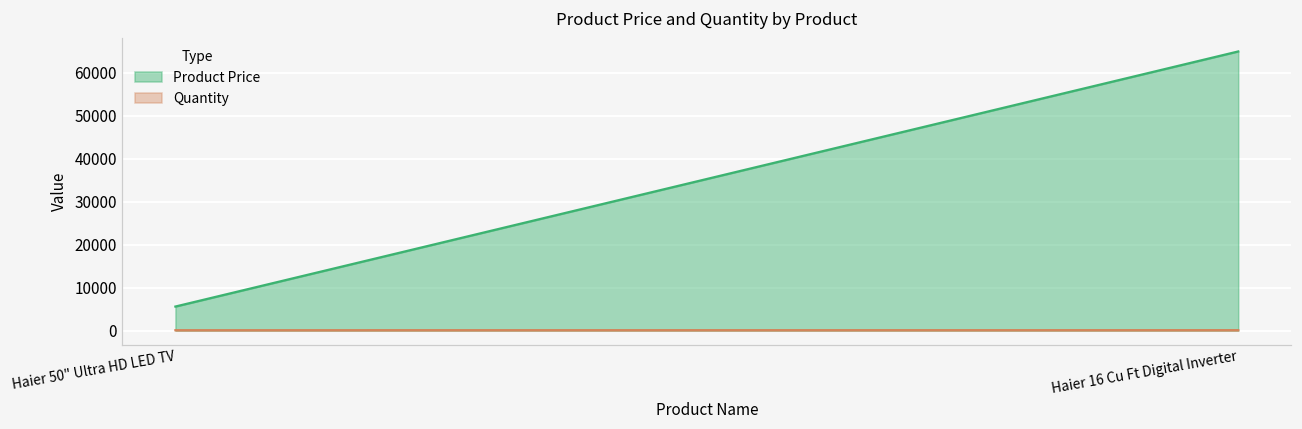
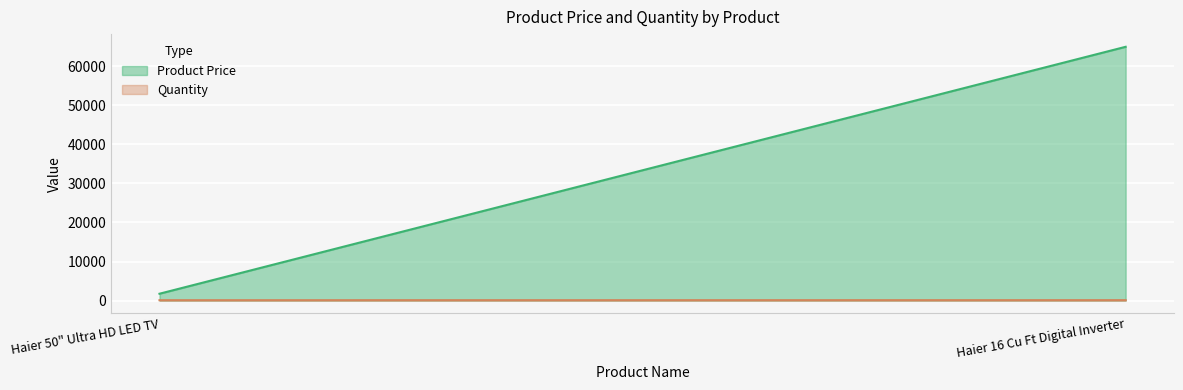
  {
    "Product Price": {
-     "Haier 50\" Ultra HD LED TV": 6000,
+     "Haier 50\" Ultra HD LED TV": 2000,
      "Haier 16 Cu Ft Digital Inverter": 65000
    },
    "Quantity": {
      "Haier 50\" Ultra HD LED TV": 0,
      "Haier 16 Cu Ft Digital Inverter": 0
    }
  }
